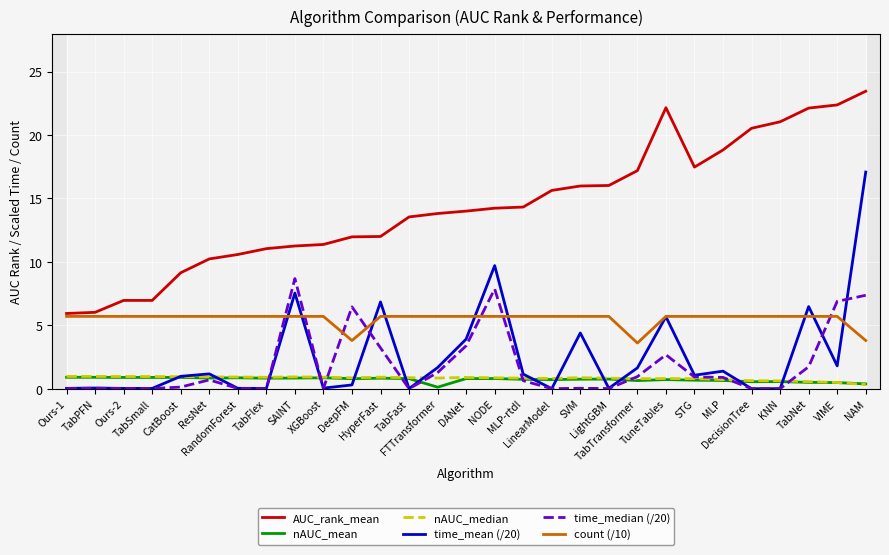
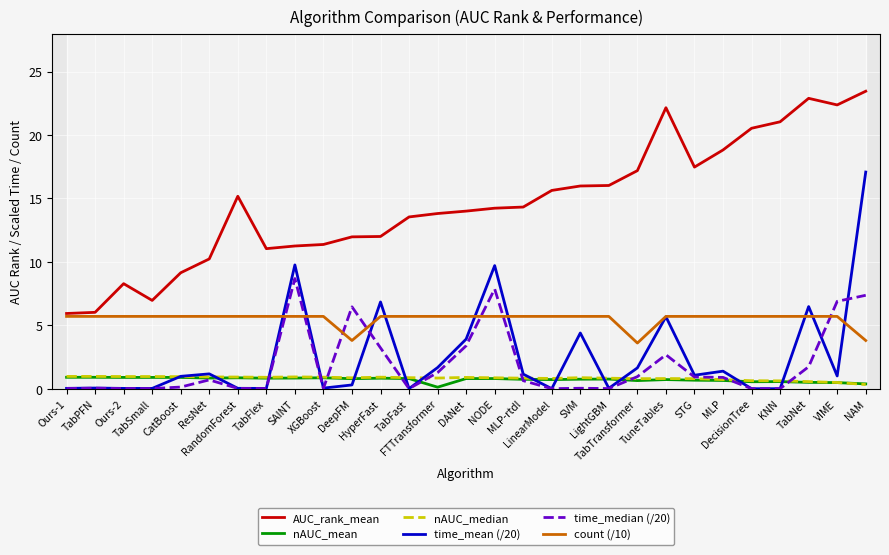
  {
    "AUC_rank_mean": {
      "Ours-1": 5.9,
      "TabPFN": 6.0,
-     "Ours-2": 7.0,
+     "Ours-2": 8.3,
      "TabSmall": 7.0,
      "CatBoost": 9.1,
      "ResNet": 10.2,
-     "RandomForest": 10.6,
+     "RandomForest": 15.2,
      "TabFlex": 11.0,
      "SAINT": 11.3,
      "XGBoost": 11.4,
      "DeepFM": 12.0,
      "HyperFast": 12.0,
      "TabFast": 13.5,
      "FTTransformer": 13.8,
      "DANet": 14.0,
      "NODE": 14.2,
      "MLP-rtdl": 14.3,
      "LinearModel": 15.6,
      "SVM": 16.0,
      "LightGBM": 16.0,
      "TabTransformer": 17.2,
      "TuneTables": 22.2,
      "STG": 17.5,
      "MLP": 18.8,
      "DecisionTree": 20.5,
      "KNN": 21.0,
-     "TabNet": 22.1,
+     "TabNet": 22.9,
      "VIME": 22.4,
      "NAM": 23.5
    },
    "nAUC_mean": {
      "FTTransformer": 0.1
    },
    "nAUC_median": {
      "FTTransformer": 0.8
    },
    "time_mean (/20)": {
      "ResNet": 1.2,
-     "SAINT": 7.5,
+     "SAINT": 9.8,
      "DeepFM": 0.3,
      "HyperFast": 6.8,
      "FTTransformer": 1.7,
      "DANet": 3.9,
      "NODE": 9.7,
      "MLP-rtdl": 1.1,
      "SVM": 4.4,
      "TabTransformer": 1.6,
      "MLP": 1.4,
      "TabNet": 6.5,
-     "VIME": 1.8,
+     "VIME": 1.0,
      "NAM": 17.1
    },
    "time_median (/20)": {
      "CatBoost": 0.1,
      "SAINT": 8.7,
      "DeepFM": 6.5,
      "HyperFast": 3.2,
      "FTTransformer": 1.3,
      "DANet": 3.4,
      "NODE": 7.9,
      "SVM": 0.0,
      "TuneTables": 2.7,
      "TabNet": 1.7,
      "VIME": 6.9,
      "NAM": 7.4
    },
    "count (/10)": {
      "Ours-1": 5.7,
      "TabPFN": 5.7,
      "Ours-2": 5.7,
      "TabSmall": 5.7,
      "CatBoost": 5.7,
      "ResNet": 5.7,
      "RandomForest": 5.7,
      "TabFlex": 5.7,
      "SAINT": 5.7,
      "XGBoost": 5.7,
      "DeepFM": 3.8,
      "HyperFast": 5.7,
      "TabFast": 5.7,
      "FTTransformer": 5.7,
      "DANet": 5.7,
      "NODE": 5.7,
      "MLP-rtdl": 5.7,
      "LinearModel": 5.7,
      "SVM": 5.7,
      "LightGBM": 5.7,
      "TabTransformer": 3.6,
      "STG": 5.7,
      "MLP": 5.7,
      "DecisionTree": 5.7,
      "KNN": 5.7,
      "TabNet": 5.7,
      "VIME": 5.7,
      "NAM": 3.8
    }
  }
